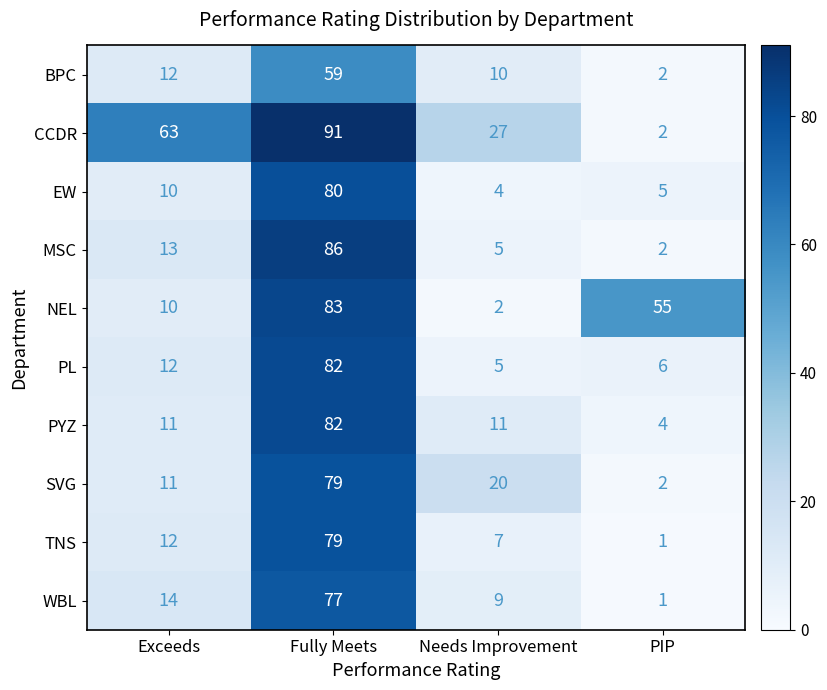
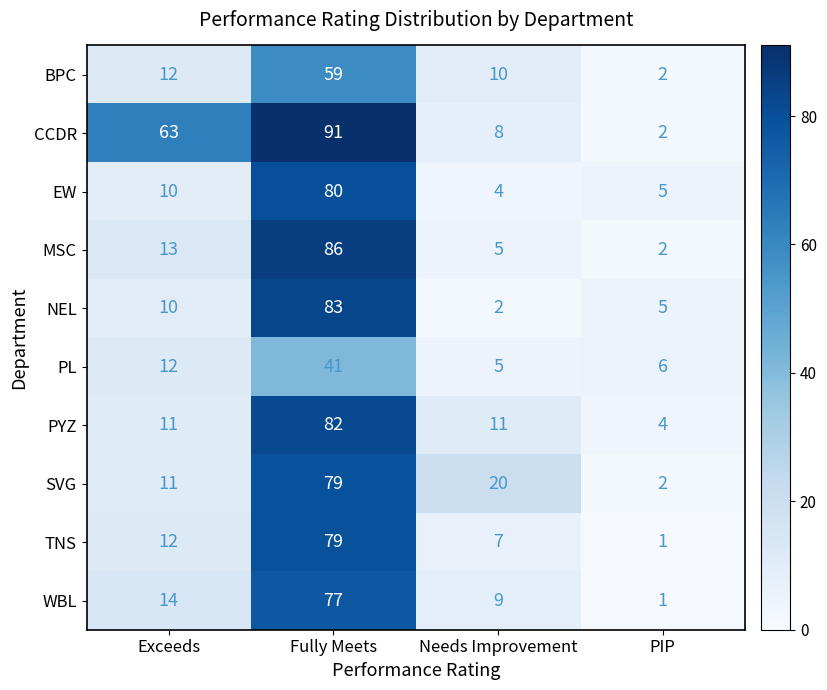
  {
    "BPC": {
      "Exceeds": 12,
      "Fully Meets": 59,
      "Needs Improvement": 10,
      "PIP": 2
    },
    "CCDR": {
      "Exceeds": 63,
      "Fully Meets": 91,
-     "Needs Improvement": 27,
+     "Needs Improvement": 8,
      "PIP": 2
    },
    "EW": {
      "Exceeds": 10,
      "Fully Meets": 80,
      "Needs Improvement": 4,
      "PIP": 5
    },
    "MSC": {
      "Exceeds": 13,
      "Fully Meets": 86,
      "Needs Improvement": 5,
      "PIP": 2
    },
    "NEL": {
      "Exceeds": 10,
      "Fully Meets": 83,
      "Needs Improvement": 2,
-     "PIP": 55
+     "PIP": 5
    },
    "PL": {
      "Exceeds": 12,
-     "Fully Meets": 82,
+     "Fully Meets": 41,
      "Needs Improvement": 5,
      "PIP": 6
    },
    "PYZ": {
      "Exceeds": 11,
      "Fully Meets": 82,
      "Needs Improvement": 11,
      "PIP": 4
    },
    "SVG": {
      "Exceeds": 11,
      "Fully Meets": 79,
      "Needs Improvement": 20,
      "PIP": 2
    },
    "TNS": {
      "Exceeds": 12,
      "Fully Meets": 79,
      "Needs Improvement": 7,
      "PIP": 1
    },
    "WBL": {
      "Exceeds": 14,
      "Fully Meets": 77,
      "Needs Improvement": 9,
      "PIP": 1
    }
  }
